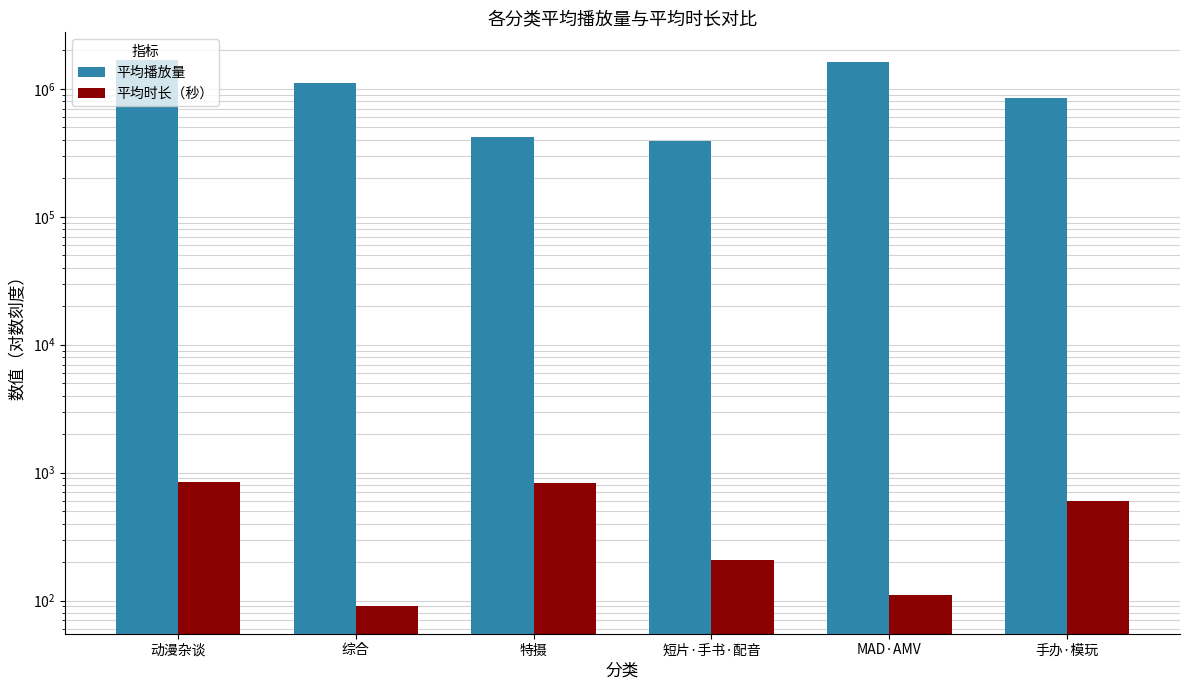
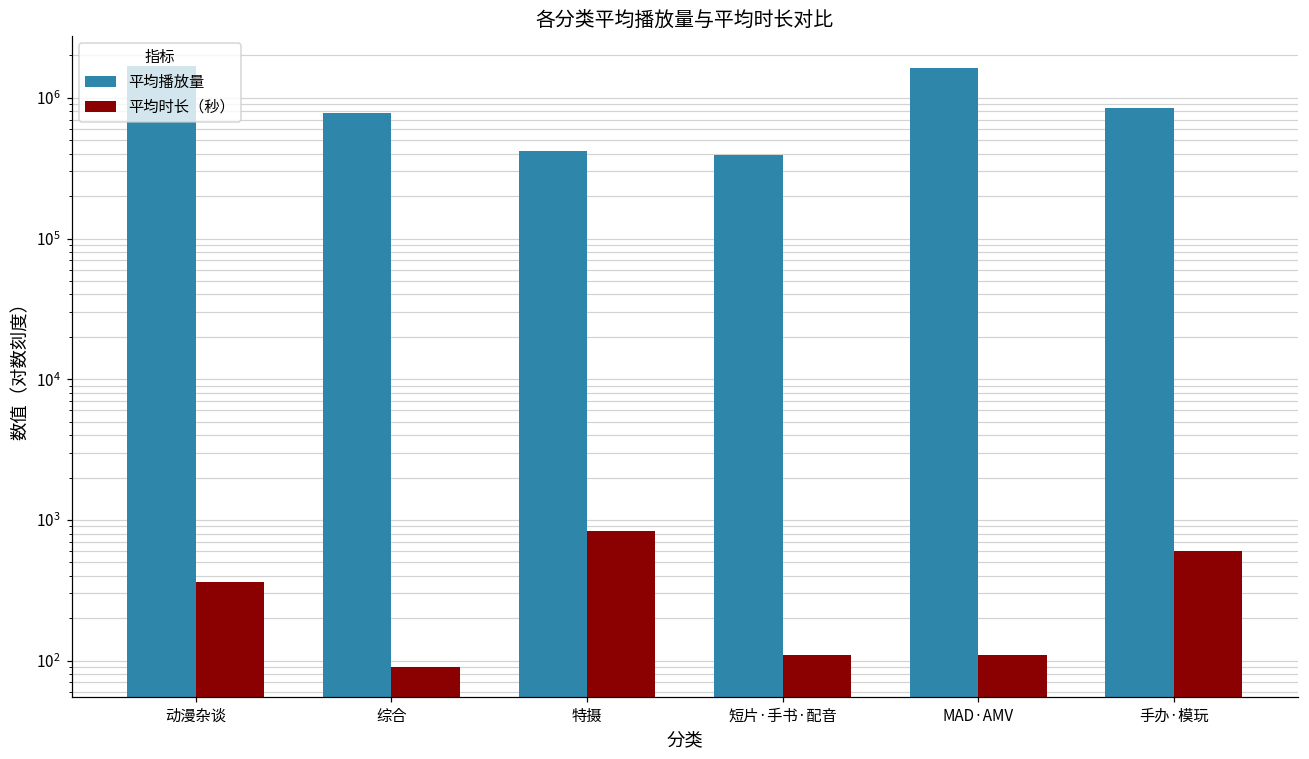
  {
    "平均播放量": {
-     "综合": 1100000,
+     "综合": 800000,
      "特摄": 420000,
      "短片·手书·配音": 390000,
      "MAD·AMV": 1600000,
      "手办·模玩": 800000
    },
    "平均时长（秒）": {
-     "动漫杂谈": 800,
+     "动漫杂谈": 360,
      "综合": 90,
      "特摄": 800,
-     "短片·手书·配音": 210,
+     "短片·手书·配音": 110,
      "MAD·AMV": 110,
      "手办·模玩": 600
    }
  }
